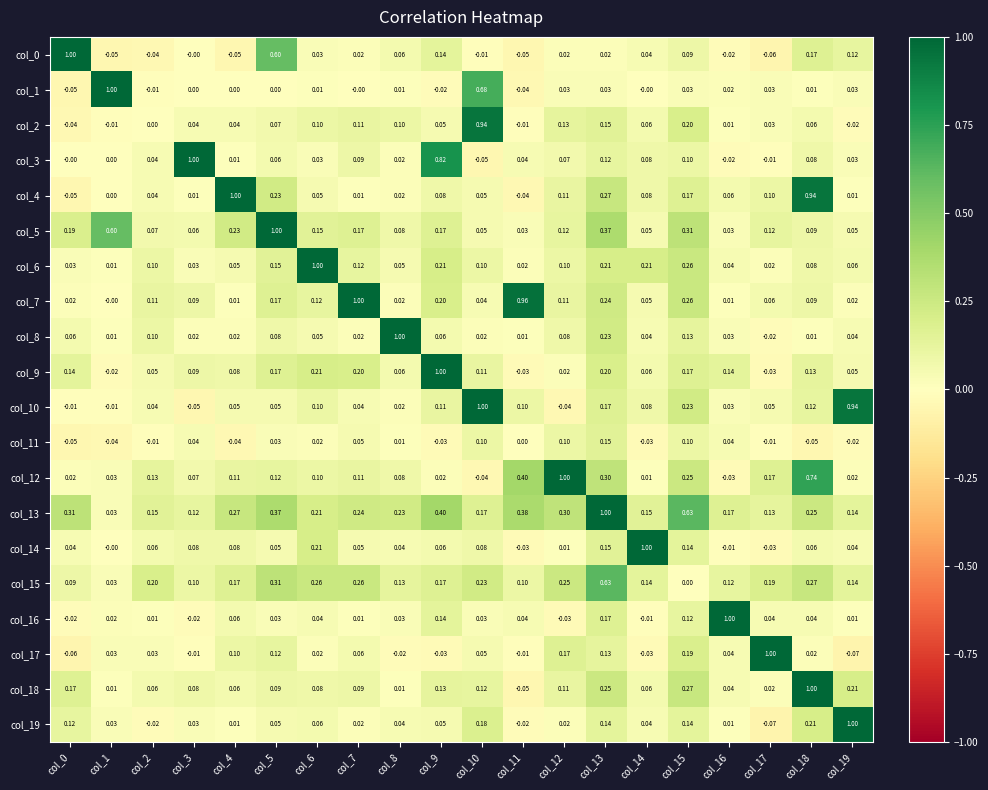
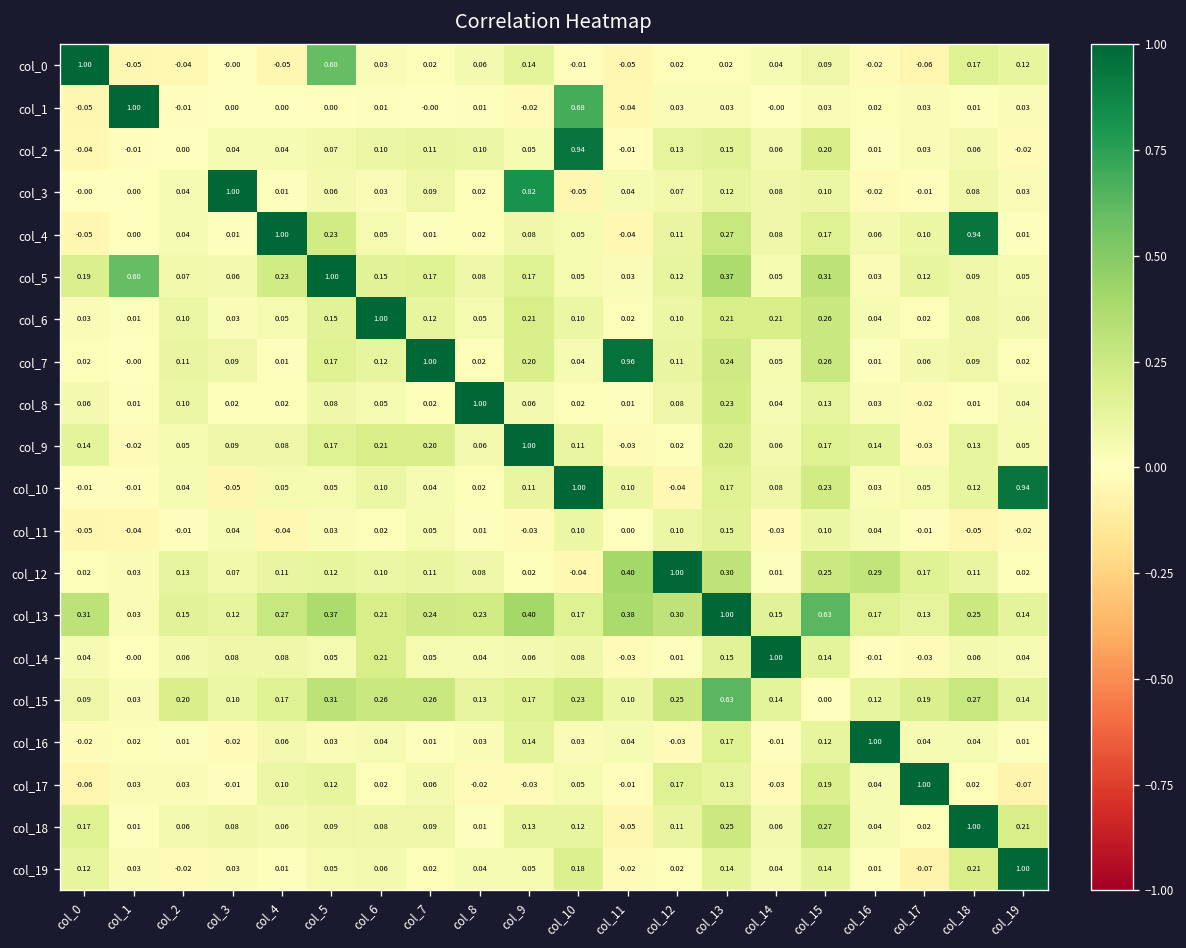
  {
    "col_12": {
      "col_0": 0.02,
      "col_1": 0.03,
      "col_2": 0.13,
      "col_3": 0.07,
      "col_4": 0.11,
      "col_5": 0.12,
      "col_6": 0.10,
      "col_7": 0.11,
      "col_8": 0.08,
      "col_9": 0.02,
      "col_10": -0.04,
      "col_11": 0.40,
      "col_12": 1.00,
      "col_13": 0.30,
      "col_14": 0.01,
      "col_15": 0.25,
-     "col_16": -0.03,
+     "col_16": 0.29,
      "col_17": 0.17,
-     "col_18": 0.74,
+     "col_18": 0.11,
      "col_19": 0.02
    }
  }
